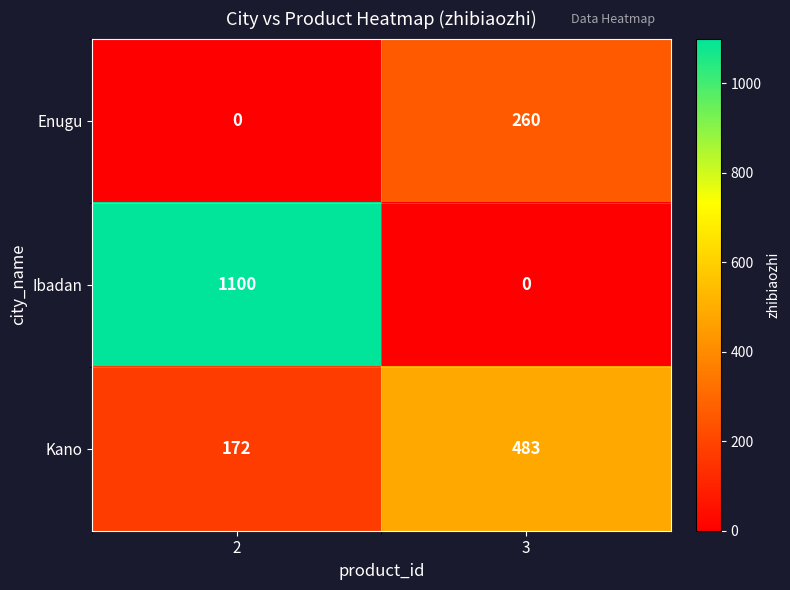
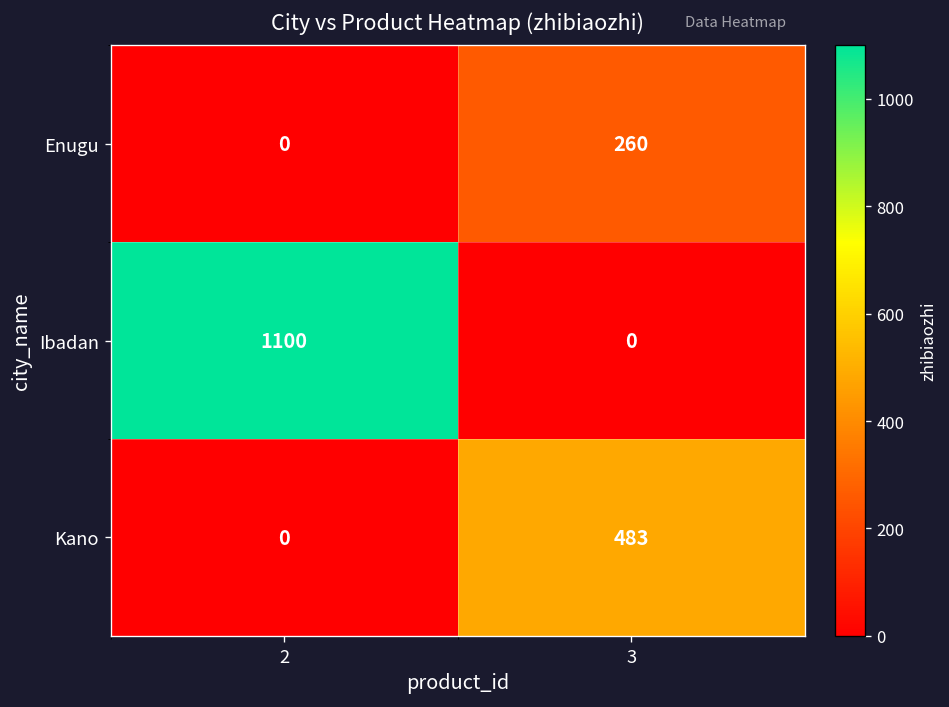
  {
    "Enugu": {
      "2": 0,
      "3": 260
    },
    "Ibadan": {
      "2": 1100,
      "3": 0
    },
    "Kano": {
-     "2": 172,
+     "2": 0,
      "3": 483
    }
  }
